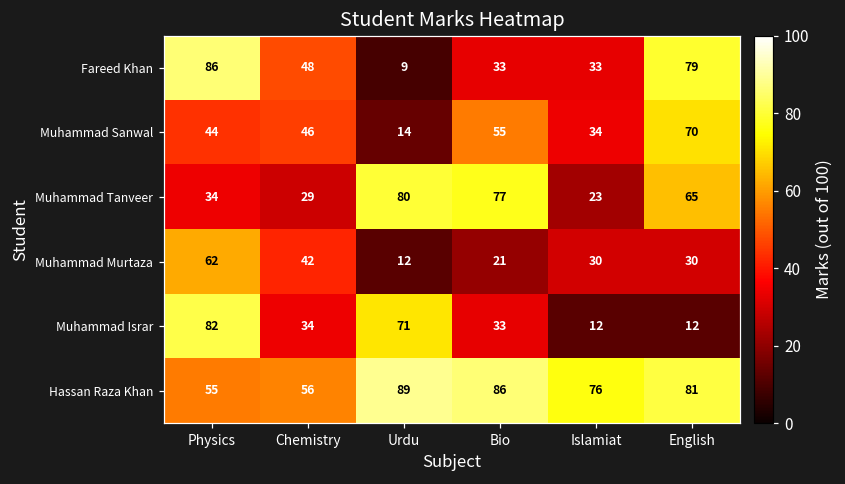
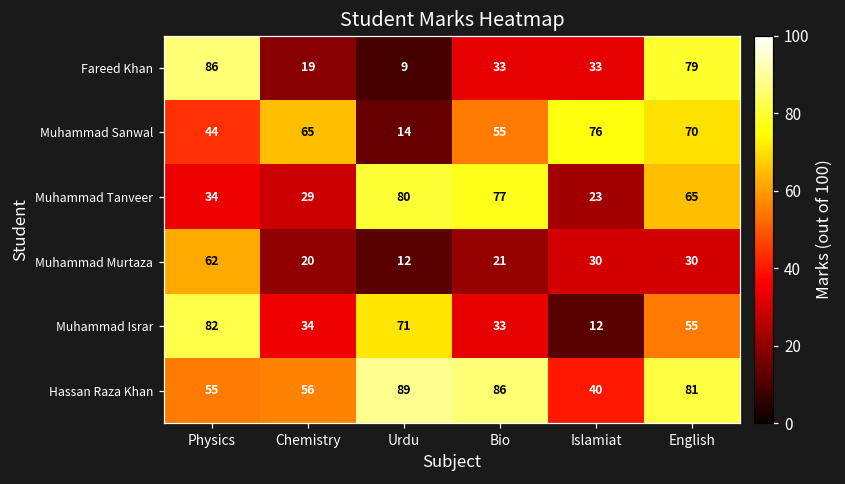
  {
    "Fareed Khan": {
      "Physics": 86,
-     "Chemistry": 48,
+     "Chemistry": 19,
      "Urdu": 9,
      "Bio": 33,
      "Islamiat": 33,
      "English": 79
    },
    "Muhammad Sanwal": {
      "Physics": 44,
-     "Chemistry": 46,
+     "Chemistry": 65,
      "Urdu": 14,
      "Bio": 55,
-     "Islamiat": 34,
+     "Islamiat": 76,
      "English": 70
    },
    "Muhammad Tanveer": {
      "Physics": 34,
      "Chemistry": 29,
      "Urdu": 80,
      "Bio": 77,
      "Islamiat": 23,
      "English": 65
    },
    "Muhammad Murtaza": {
      "Physics": 62,
-     "Chemistry": 42,
+     "Chemistry": 20,
      "Urdu": 12,
      "Bio": 21,
      "Islamiat": 30,
      "English": 30
    },
    "Muhammad Israr": {
      "Physics": 82,
      "Chemistry": 34,
      "Urdu": 71,
      "Bio": 33,
      "Islamiat": 12,
-     "English": 12
+     "English": 55
    },
    "Hassan Raza Khan": {
      "Physics": 55,
      "Chemistry": 56,
      "Urdu": 89,
      "Bio": 86,
-     "Islamiat": 76,
+     "Islamiat": 40,
      "English": 81
    }
  }
